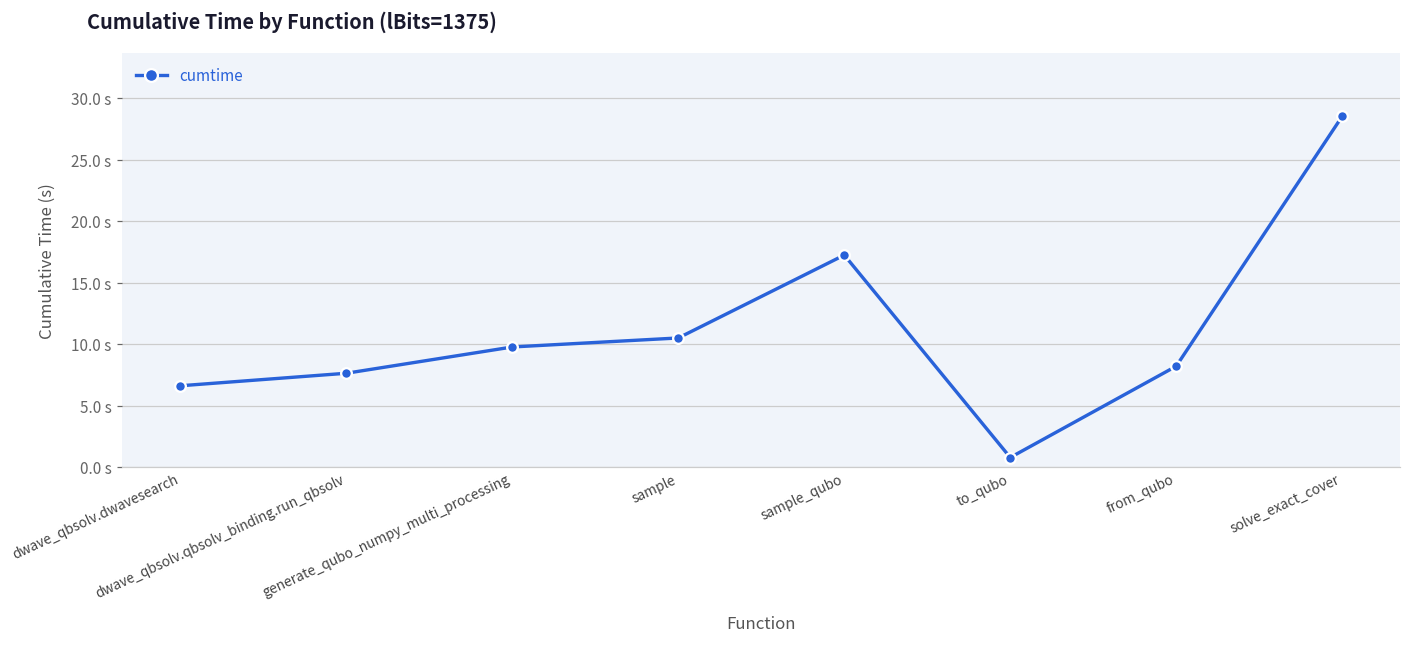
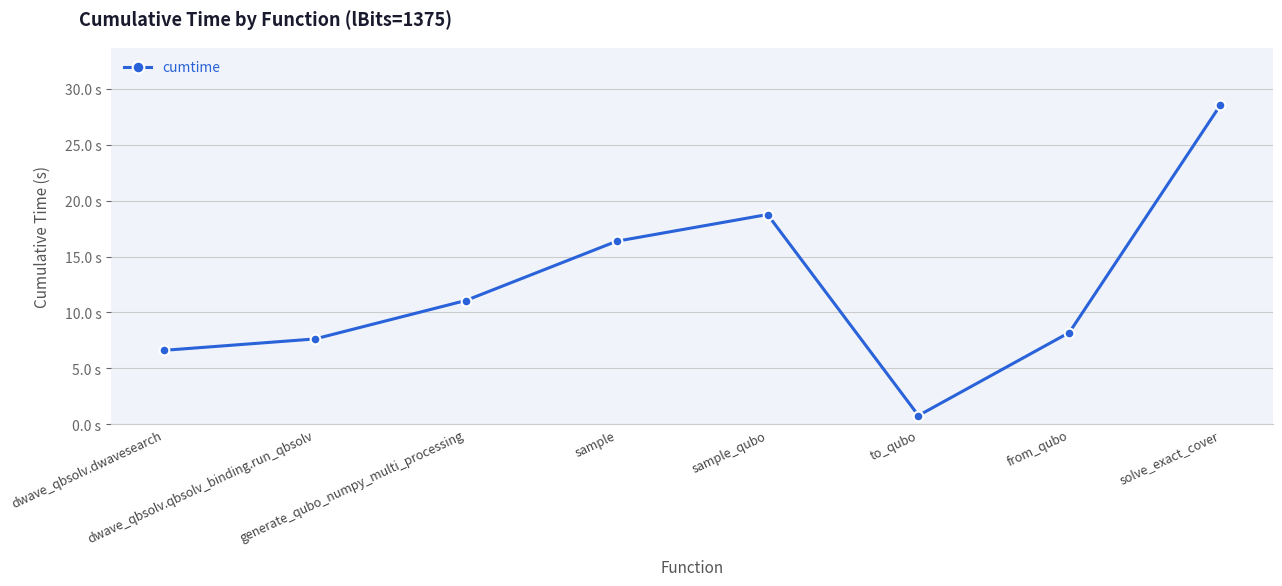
  {
    "dwave_qbsolv.dwavesearch": "6.6 s",
    "dwave_qbsolv.qbsolv_binding.run_qbsolv": "7.6 s",
-   "generate_qubo_numpy_multi_processing": "9.8 s",
-   "sample": "10.5 s",
-   "sample_qubo": "17.2 s",
+   "generate_qubo_numpy_multi_processing": "11.1 s",
+   "sample": "16.4 s",
+   "sample_qubo": "18.8 s",
    "to_qubo": "0.8 s",
    "from_qubo": "8.2 s",
    "solve_exact_cover": "28.5 s"
  }
